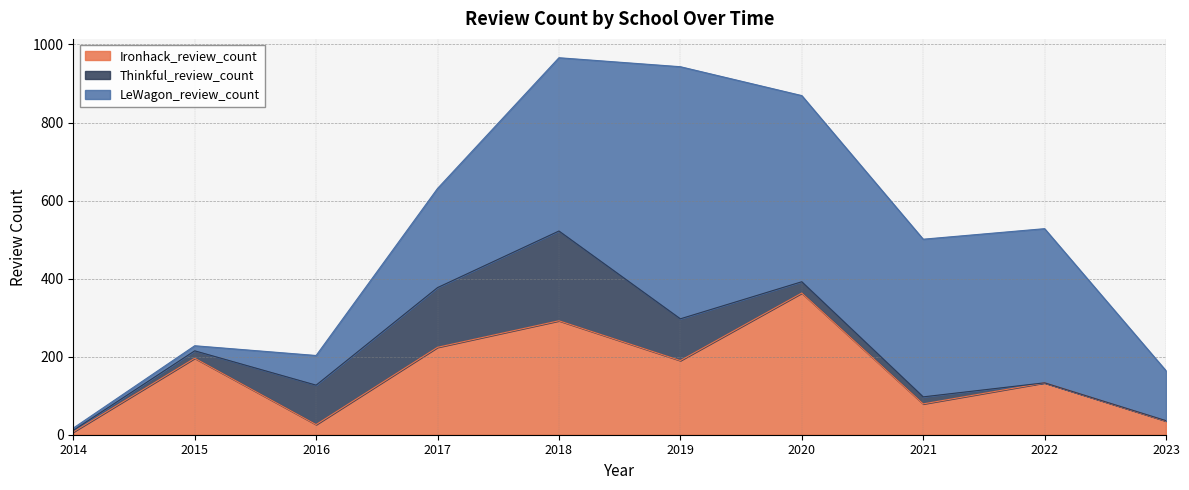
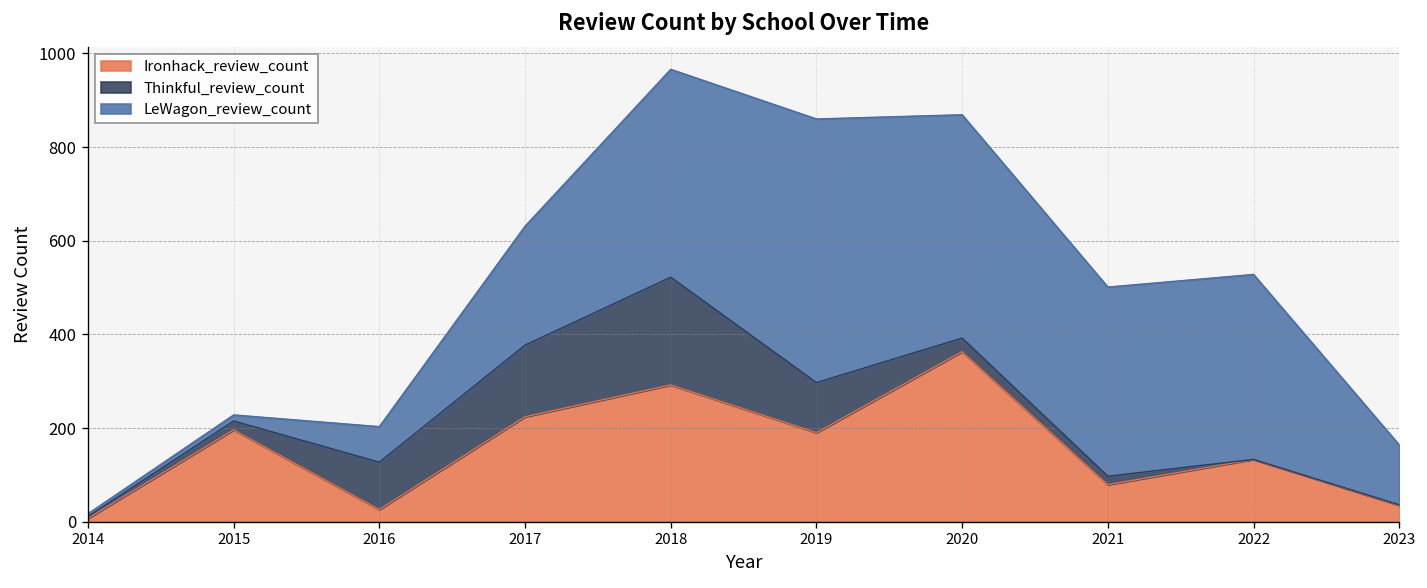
  {
    "Ironhack_review_count": {
      "2015": 200,
      "2016": 30,
      "2017": 220,
      "2018": 290,
      "2019": 190,
      "2020": 360,
      "2021": 80
    },
    "Thinkful_review_count": {
      "2015": 20,
      "2016": 100,
      "2017": 150,
      "2018": 230,
      "2019": 110,
      "2020": 30,
      "2021": 20
    },
    "LeWagon_review_count": {
      "2015": 10,
      "2016": 80,
      "2017": 250,
      "2018": 440,
-     "2019": 650,
+     "2019": 560,
      "2020": 480,
      "2021": 400,
      "2022": 400,
      "2023": 130
    }
  }
